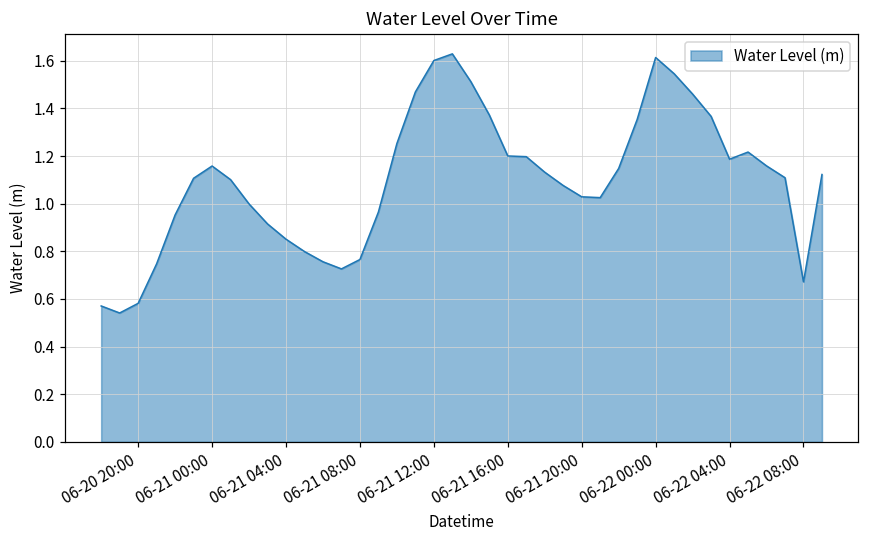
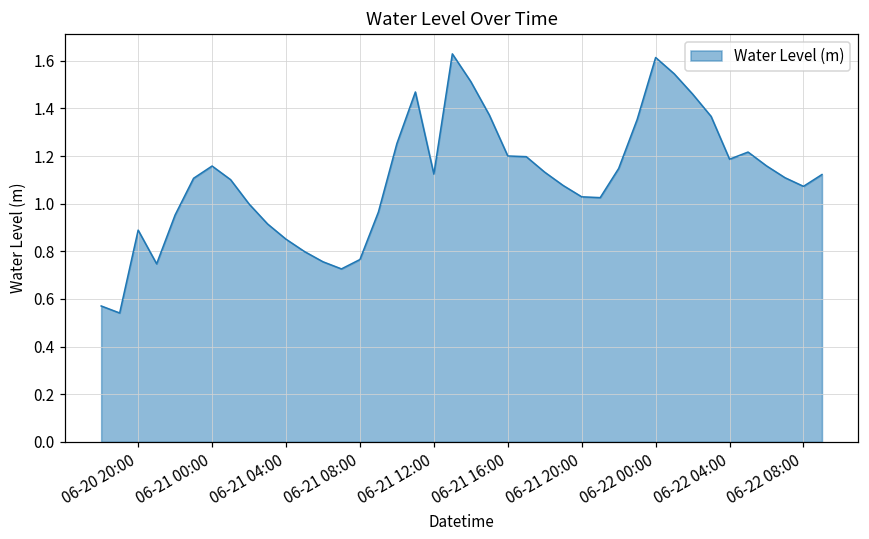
  {
-   "06-20 20:00": 0.58,
+   "06-20 20:00": 0.89,
    "06-21 00:00": 1.16,
    "06-21 04:00": 0.85,
    "06-21 08:00": 0.77,
-   "06-21 12:00": 1.60,
+   "06-21 12:00": 1.12,
    "06-21 16:00": 1.20,
    "06-21 20:00": 1.03,
    "06-22 00:00": 1.61,
    "06-22 04:00": 1.19,
-   "06-22 08:00": 0.67
+   "06-22 08:00": 1.07
  }
